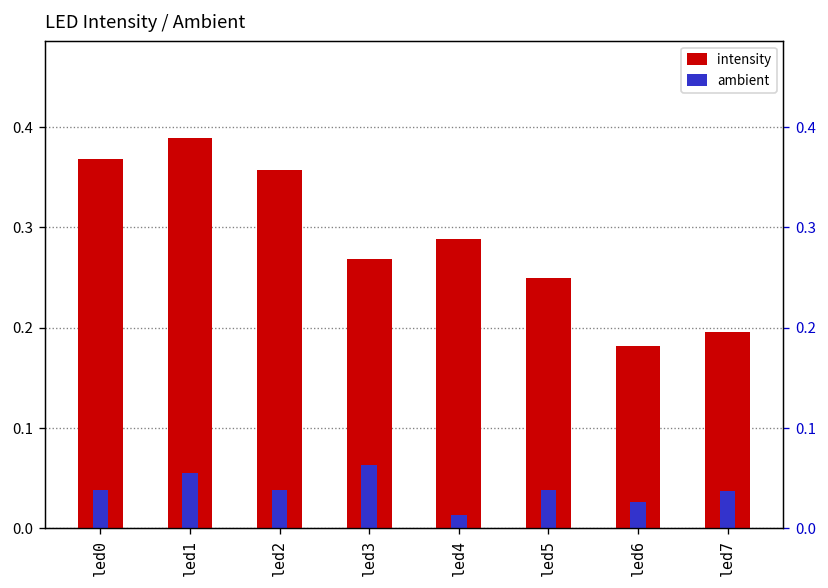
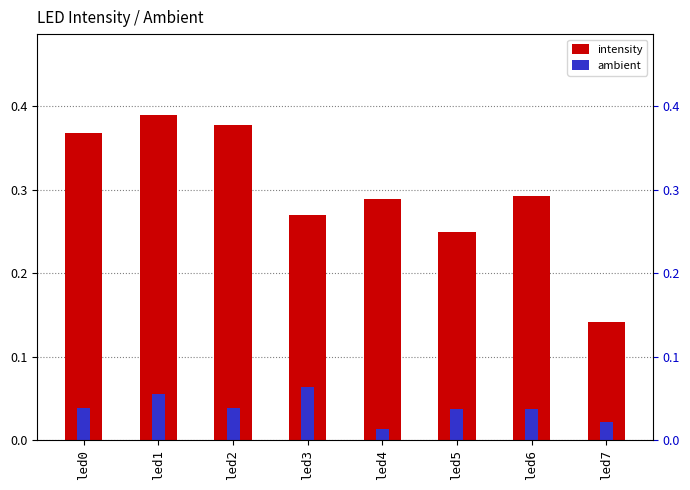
  {
    "intensity": {
      "led0": 0.37,
      "led1": 0.39,
-     "led2": 0.36,
+     "led2": 0.38,
      "led3": 0.27,
      "led4": 0.29,
      "led5": 0.25,
-     "led6": 0.18,
-     "led7": 0.20
+     "led6": 0.29,
+     "led7": 0.14
    },
    "ambient": {
-     "led6": 0.03,
-     "led7": 0.04
+     "led6": 0.04,
+     "led7": 0.02
    }
  }
